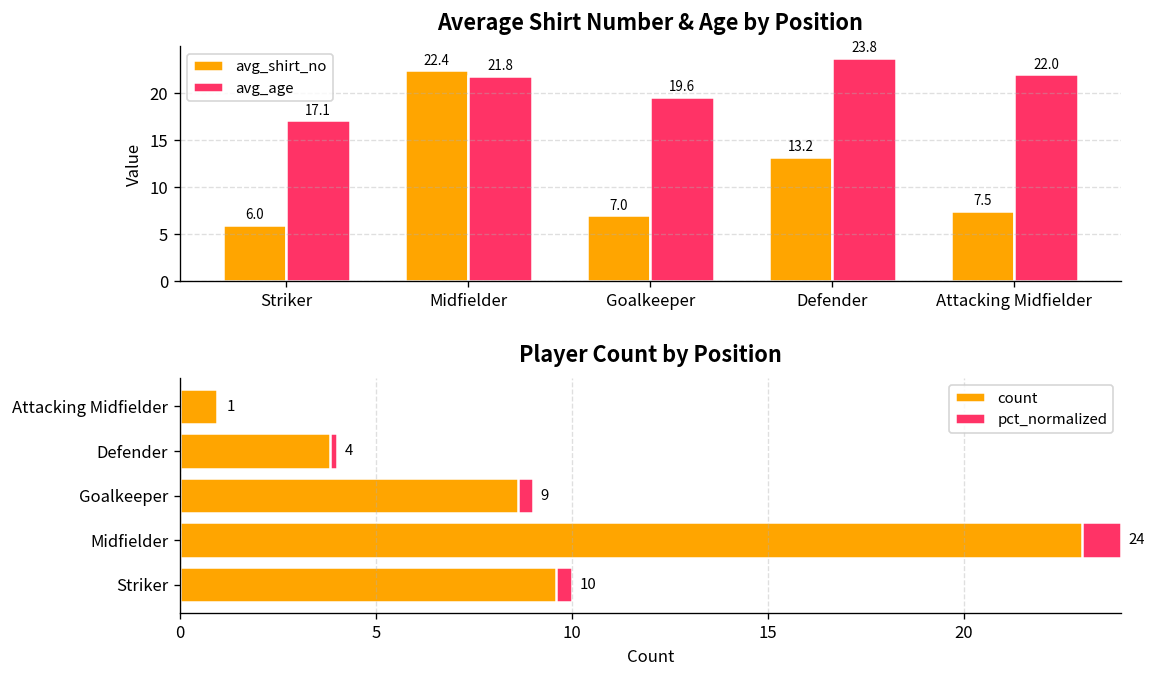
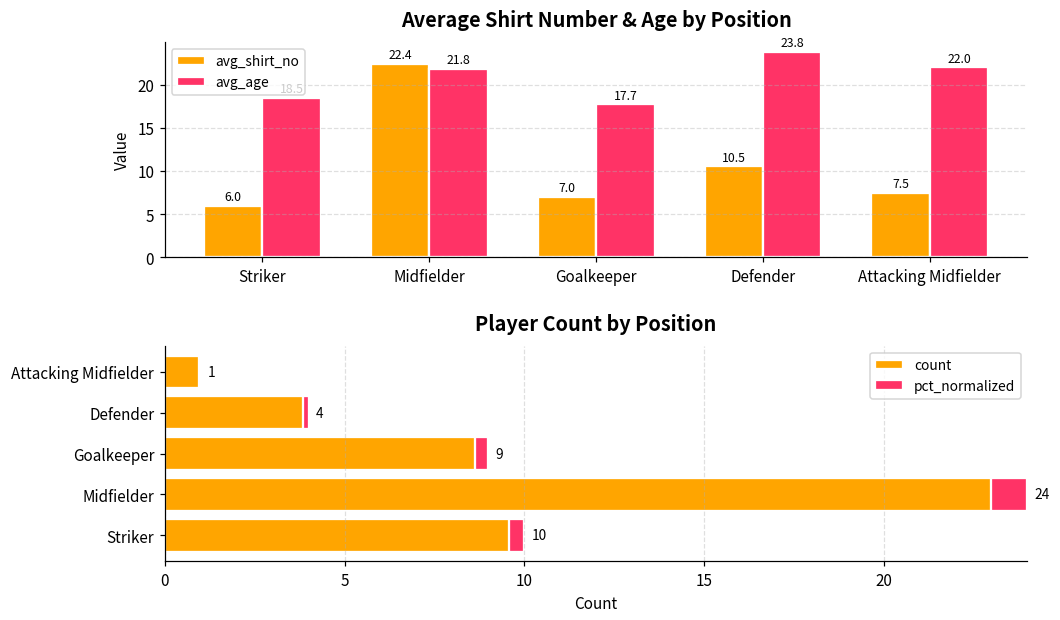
  {
    "Average Shirt Number & Age by Position": {
      "avg_shirt_no": {
        "Striker": 6.0,
        "Midfielder": 22.4,
        "Goalkeeper": 7.0,
-       "Defender": 13.2,
+       "Defender": 10.5,
        "Attacking Midfielder": 7.5
      },
      "avg_age": {
-       "Striker": 17,
+       "Striker": 19,
        "Midfielder": 21.8,
-       "Goalkeeper": 19.6,
+       "Goalkeeper": 17.7,
        "Defender": 23.8,
        "Attacking Midfielder": 22.0
      }
    },
    "Player Count by Position": {
      "count": {
        "Attacking Midfielder": 1,
        "Defender": 4,
        "Goalkeeper": 9,
        "Midfielder": 24,
        "Striker": 10
      }
    }
  }
